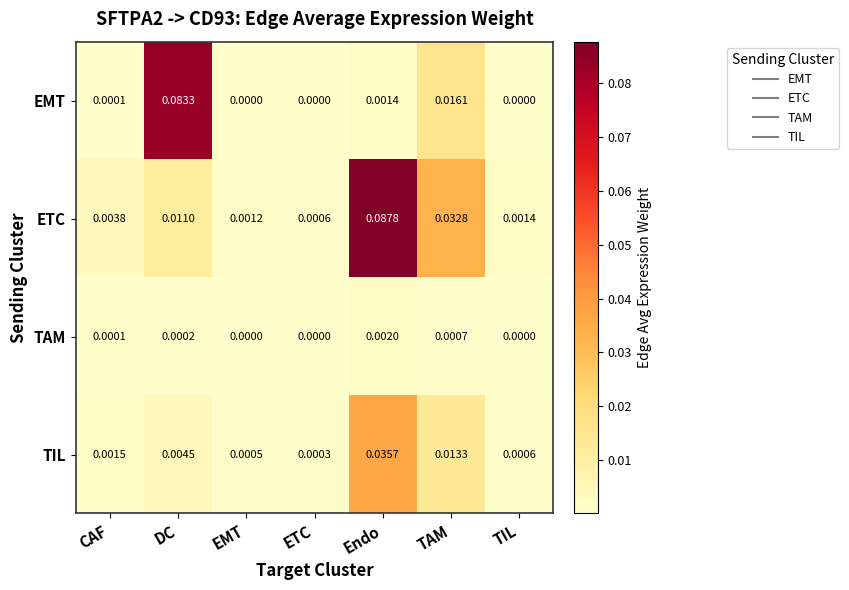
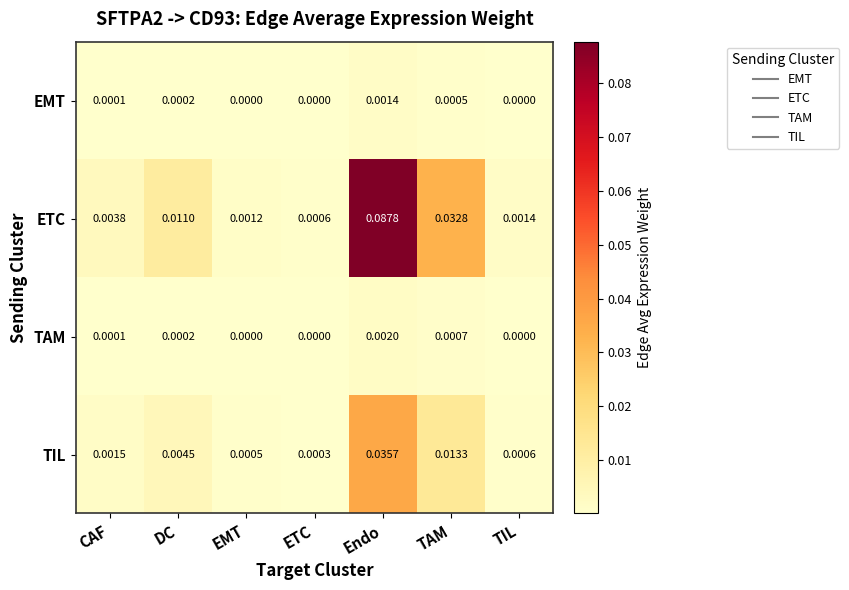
  {
    "EMT": {
      "CAF": 0.0001,
-     "DC": 0.0833,
+     "DC": 0.0002,
      "EMT": 0.0000,
      "ETC": 0.0000,
      "Endo": 0.0014,
-     "TAM": 0.0161,
+     "TAM": 0.0005,
      "TIL": 0.0000
    },
    "ETC": {
      "CAF": 0.0038,
      "DC": 0.0110,
      "EMT": 0.0012,
      "ETC": 0.0006,
      "Endo": 0.0878,
      "TAM": 0.0328,
      "TIL": 0.0014
    },
    "TAM": {
      "CAF": 0.0001,
      "DC": 0.0002,
      "EMT": 0.0000,
      "ETC": 0.0000,
      "Endo": 0.0020,
      "TAM": 0.0007,
      "TIL": 0.0000
    },
    "TIL": {
      "CAF": 0.0015,
      "DC": 0.0045,
      "EMT": 0.0005,
      "ETC": 0.0003,
      "Endo": 0.0357,
      "TAM": 0.0133,
      "TIL": 0.0006
    }
  }
